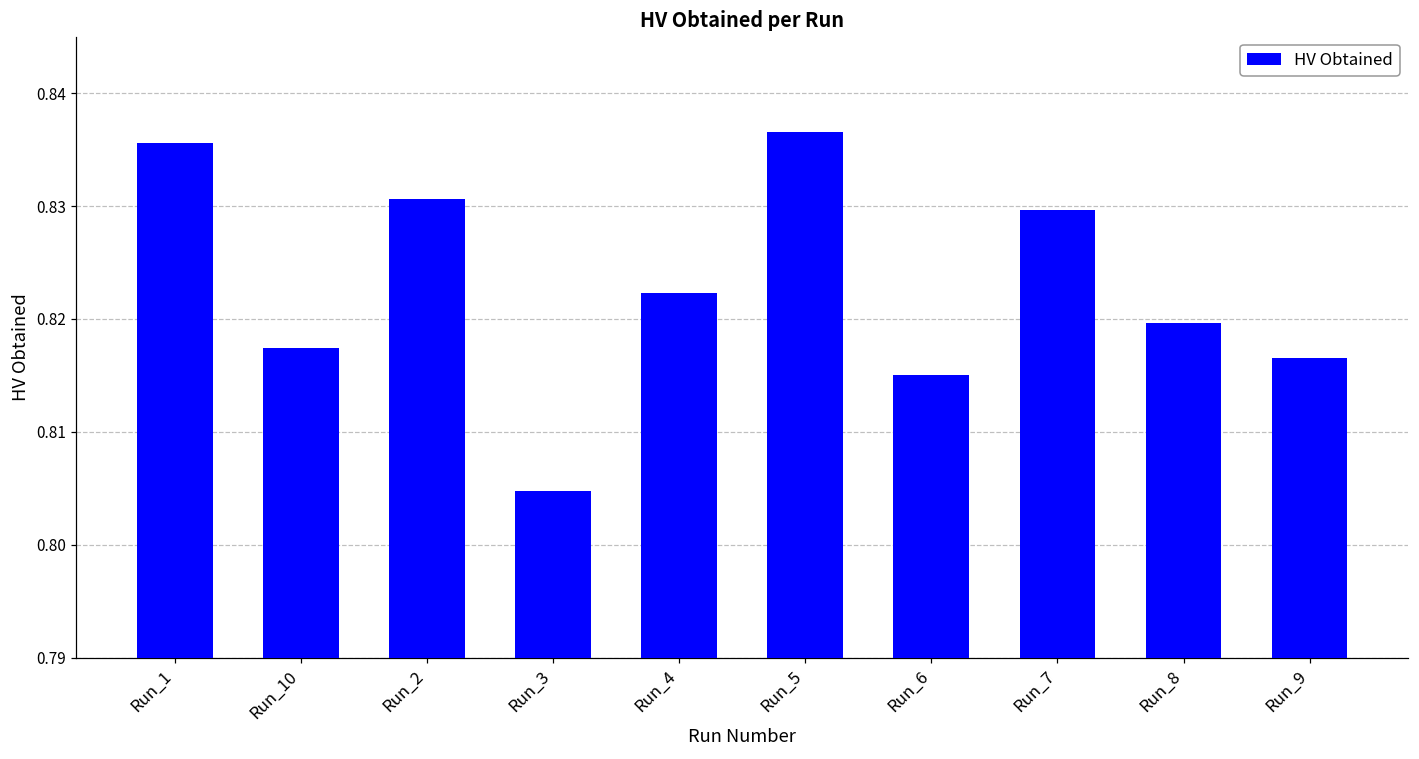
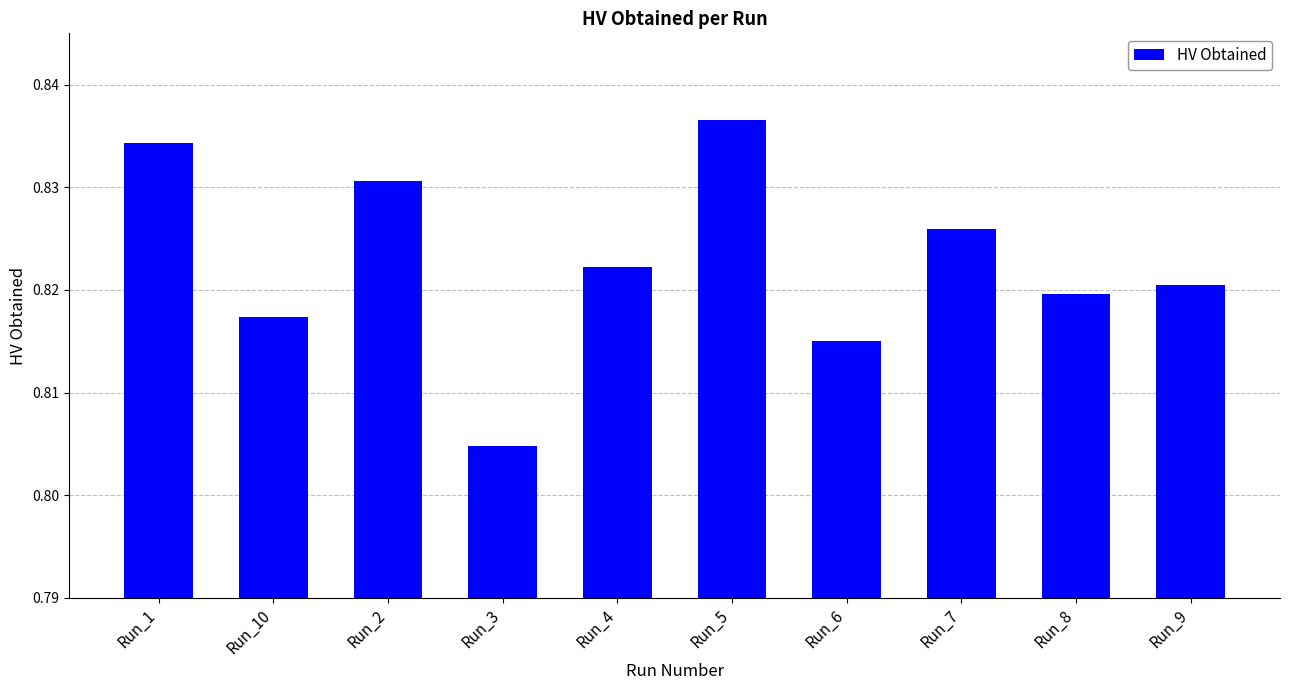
  {
-   "Run_1": 0.8356,
+   "Run_1": 0.8343,
    "Run_10": 0.8174,
    "Run_2": 0.8306,
    "Run_3": 0.8048,
    "Run_4": 0.8223,
    "Run_5": 0.8366,
    "Run_6": 0.8150,
-   "Run_7": 0.8297,
+   "Run_7": 0.8259,
    "Run_8": 0.8196,
-   "Run_9": 0.8165
+   "Run_9": 0.8205
  }
